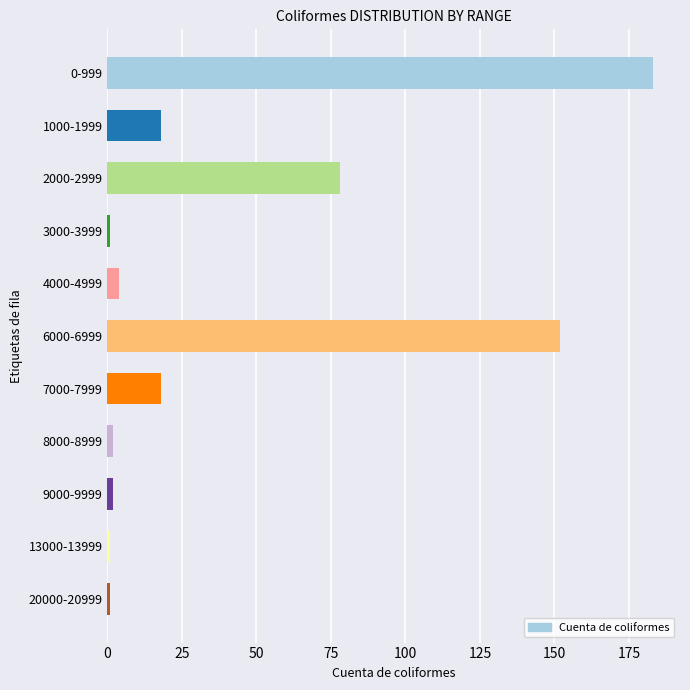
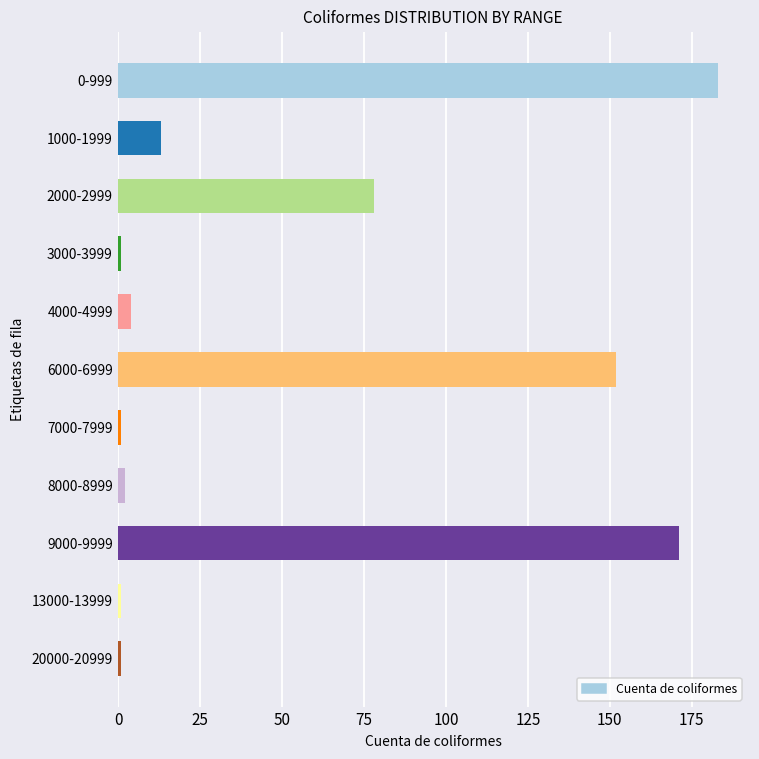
  {
    "0-999": 183,
-   "1000-1999": 18,
+   "1000-1999": 13,
    "2000-2999": 78,
    "3000-3999": 1,
    "4000-4999": 4,
    "6000-6999": 152,
-   "7000-7999": 18,
+   "7000-7999": 1,
    "8000-8999": 2,
-   "9000-9999": 2,
+   "9000-9999": 171,
    "13000-13999": 1,
    "20000-20999": 1
  }
